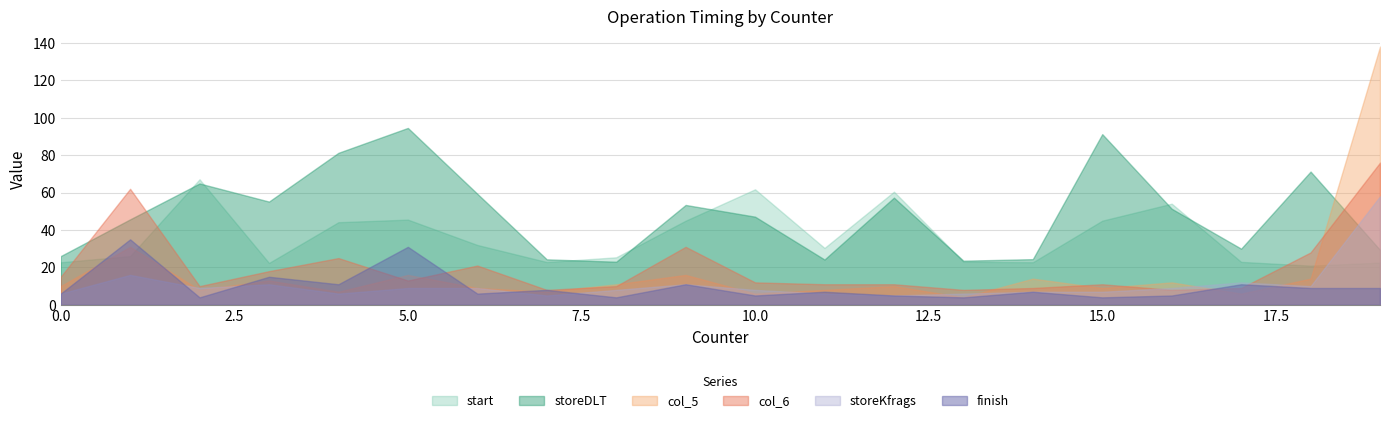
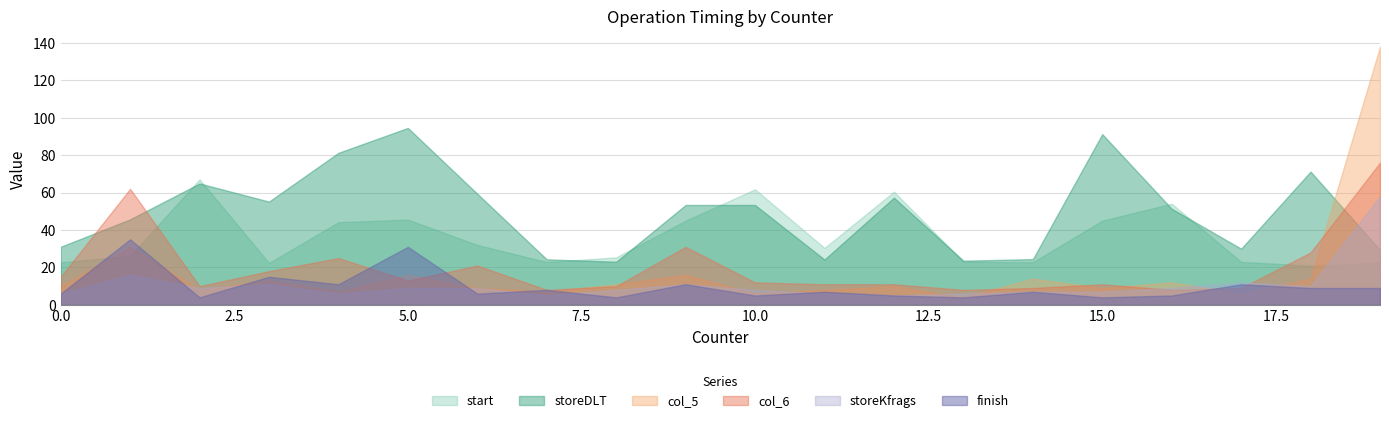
  {
    "storeDLT": {
-     "0.0": 26,
+     "0.0": 31,
      "5.0": 95,
-     "10.0": 47,
+     "10.0": 53,
      "15.0": 91
    },
    "finish": {
      "5.0": 31,
      "15.0": 4
    }
  }
